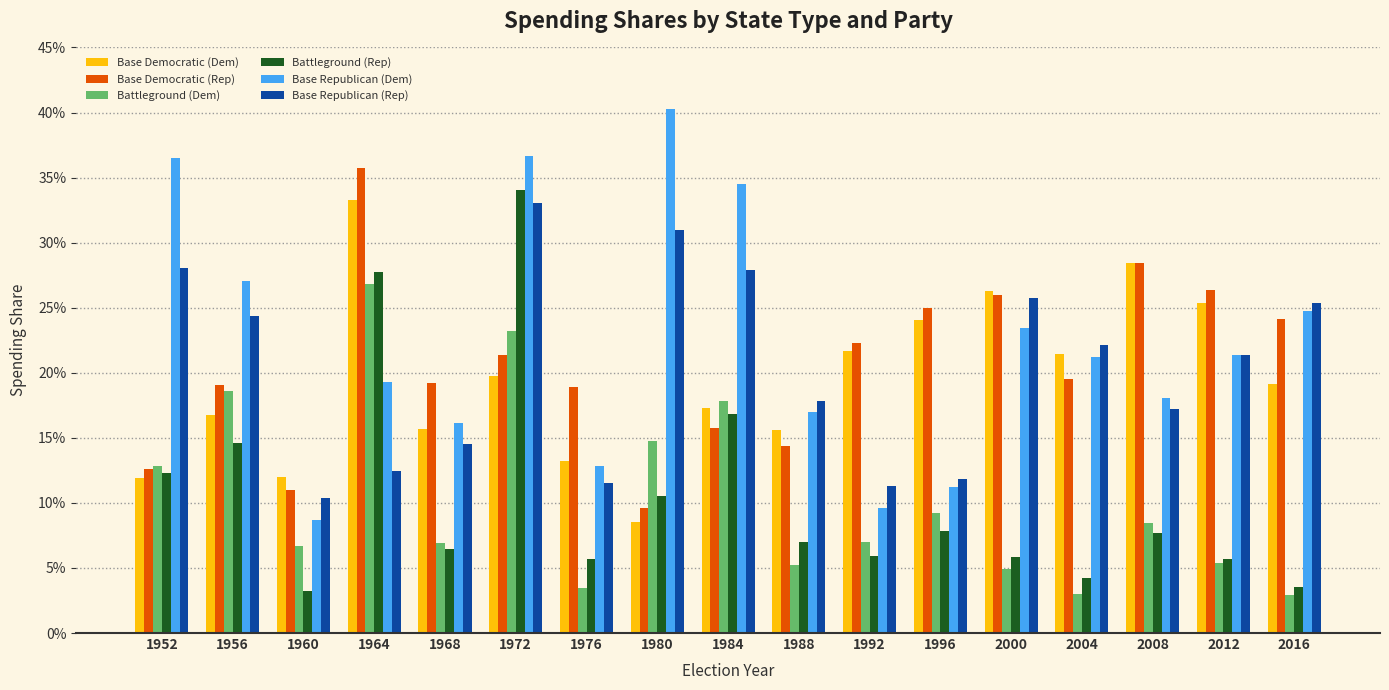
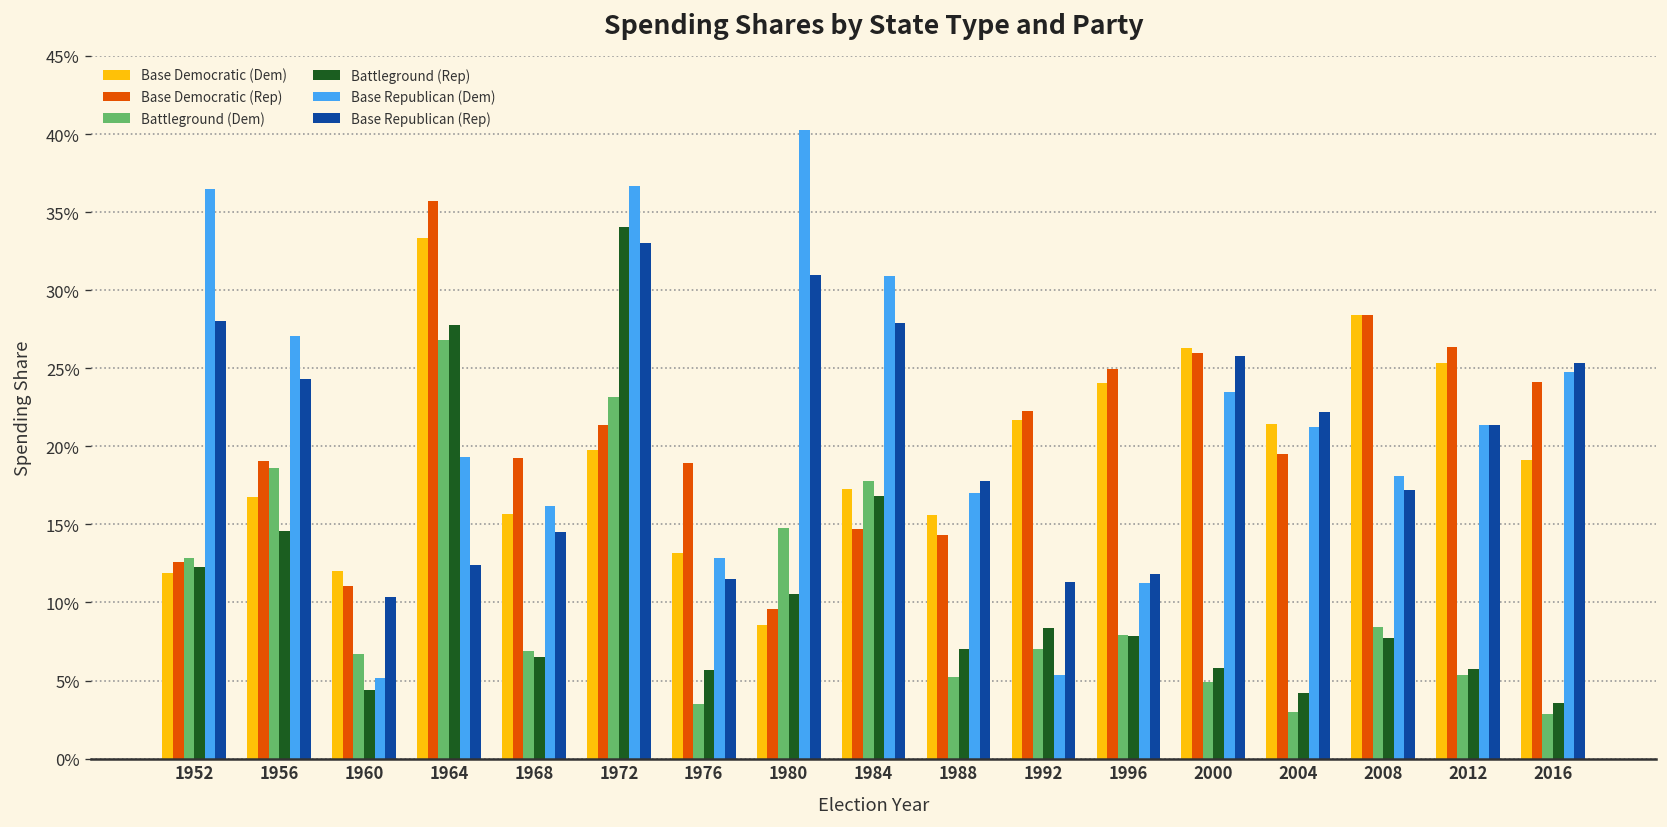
  {
    "Base Democratic (Dem)": {
      "1952": "11.9%",
      "1956": "16.8%",
      "1960": "12.0%",
      "1964": "33.3%",
      "1968": "15.7%",
      "1972": "19.8%",
      "1976": "13.2%",
      "1980": "8.5%",
      "1984": "17.3%",
      "1988": "15.6%",
      "1992": "21.7%",
      "1996": "24.0%",
      "2000": "26.3%",
      "2004": "21.4%",
      "2008": "28.4%",
      "2012": "25.4%",
      "2016": "19.1%"
    },
    "Base Democratic (Rep)": {
      "1952": "12.6%",
      "1956": "19.1%",
      "1960": "11.0%",
      "1964": "35.7%",
      "1968": "19.2%",
      "1972": "21.4%",
      "1976": "18.9%",
      "1980": "9.6%",
-     "1984": "15.8%",
+     "1984": "14.7%",
      "1988": "14.3%",
      "1992": "22.3%",
      "1996": "25.0%",
      "2000": "26.0%",
      "2004": "19.5%",
      "2008": "28.4%",
      "2012": "26.3%",
      "2016": "24.1%"
    },
    "Battleground (Dem)": {
      "1952": "12.9%",
      "1956": "18.6%",
      "1960": "6.7%",
      "1964": "26.8%",
      "1968": "6.9%",
      "1972": "23.2%",
      "1976": "3.5%",
      "1980": "14.7%",
      "1984": "17.8%",
      "1988": "5.2%",
      "1992": "7.0%",
-     "1996": "9.3%",
+     "1996": "7.9%",
      "2000": "4.9%",
      "2004": "3.0%",
      "2008": "8.4%",
      "2012": "5.4%",
      "2016": "2.9%"
    },
    "Battleground (Rep)": {
      "1952": "12.3%",
      "1956": "14.6%",
-     "1960": "3.2%",
+     "1960": "4.4%",
      "1964": "27.8%",
      "1968": "6.5%",
      "1972": "34.1%",
      "1976": "5.7%",
      "1980": "10.6%",
      "1984": "16.8%",
      "1988": "7.0%",
-     "1992": "5.9%",
+     "1992": "8.3%",
      "1996": "7.8%",
      "2000": "5.8%",
      "2004": "4.2%",
      "2008": "7.7%",
      "2012": "5.7%",
      "2016": "3.6%"
    },
    "Base Republican (Dem)": {
      "1952": "36.5%",
      "1956": "27.1%",
-     "1960": "8.7%",
+     "1960": "5.1%",
      "1964": "19.3%",
      "1968": "16.2%",
      "1972": "36.7%",
      "1976": "12.8%",
      "1980": "40.3%",
-     "1984": "34.5%",
+     "1984": "30.9%",
      "1988": "17.0%",
-     "1992": "9.6%",
+     "1992": "5.3%",
      "1996": "11.2%",
      "2000": "23.5%",
      "2004": "21.2%",
      "2008": "18.1%",
      "2012": "21.4%",
      "2016": "24.7%"
    },
    "Base Republican (Rep)": {
      "1952": "28.0%",
      "1956": "24.3%",
      "1960": "10.4%",
      "1964": "12.4%",
      "1968": "14.5%",
      "1972": "33.0%",
      "1976": "11.5%",
      "1980": "31.0%",
      "1984": "27.9%",
      "1988": "17.8%",
      "1992": "11.3%",
      "1996": "11.8%",
      "2000": "25.8%",
      "2004": "22.2%",
      "2008": "17.2%",
      "2012": "21.4%",
      "2016": "25.4%"
    }
  }
